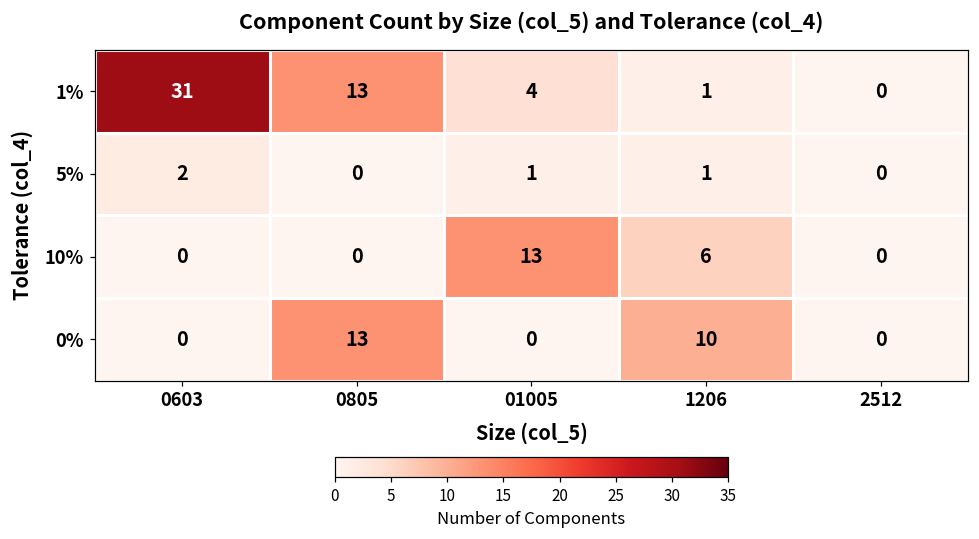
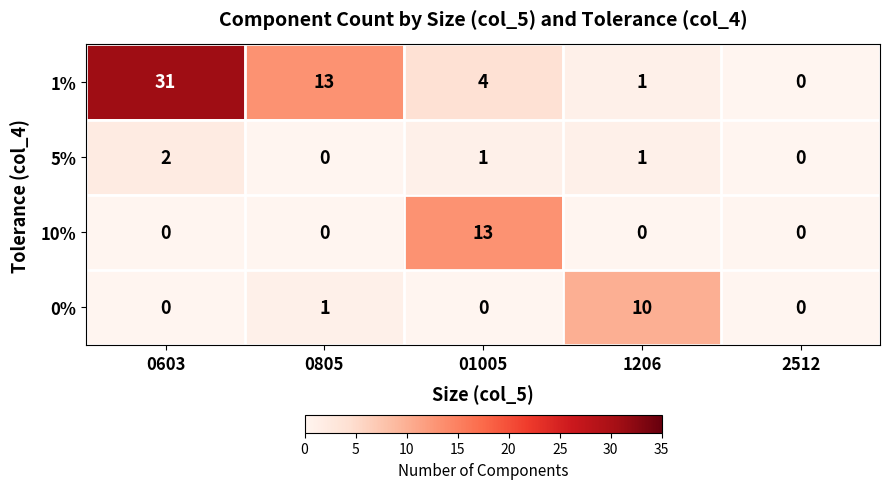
  {
    "1%": {
      "0603": 31,
      "0805": 13,
      "01005": 4,
      "1206": 1,
      "2512": 0
    },
    "5%": {
      "0603": 2,
      "0805": 0,
      "01005": 1,
      "1206": 1,
      "2512": 0
    },
    "10%": {
      "0603": 0,
      "0805": 0,
      "01005": 13,
-     "1206": 6,
+     "1206": 0,
      "2512": 0
    },
    "0%": {
      "0603": 0,
-     "0805": 13,
+     "0805": 1,
      "01005": 0,
      "1206": 10,
      "2512": 0
    }
  }
